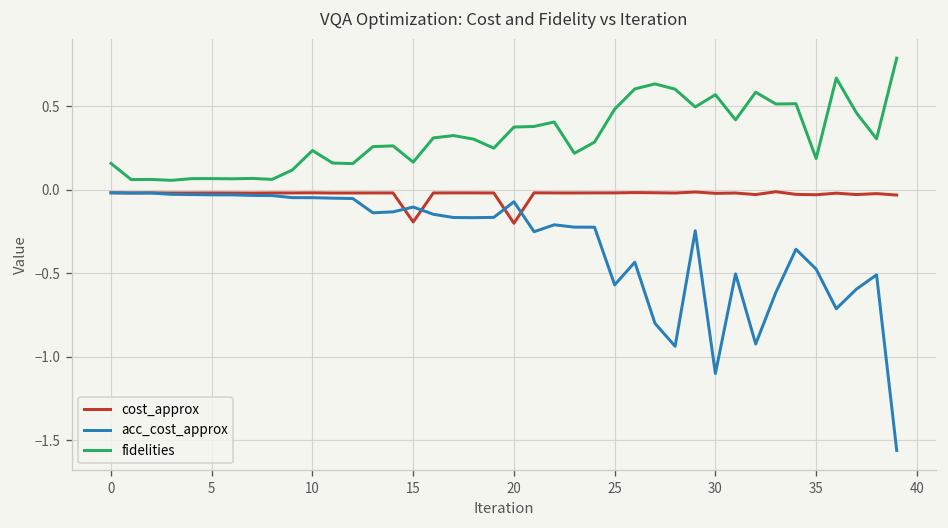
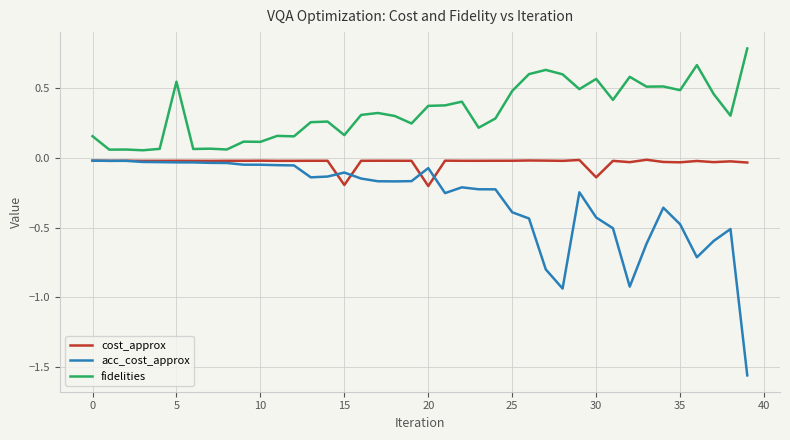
  {
    "cost_approx": {
      "10": -0.02,
      "15": -0.19,
      "20": -0.20,
      "25": -0.02,
-     "30": -0.02,
+     "30": -0.14,
      "35": -0.03
    },
    "acc_cost_approx": {
      "10": -0.05,
      "15": -0.10,
      "20": -0.07,
-     "25": -0.57,
-     "30": -1.10,
+     "25": -0.39,
+     "30": -0.43,
      "35": -0.48
    },
    "fidelities": {
      "0": 0.16,
-     "5": 0.07,
-     "10": 0.23,
+     "5": 0.55,
+     "10": 0.12,
      "15": 0.16,
      "20": 0.38,
      "25": 0.48,
      "30": 0.57,
-     "35": 0.19
+     "35": 0.49
    }
  }
